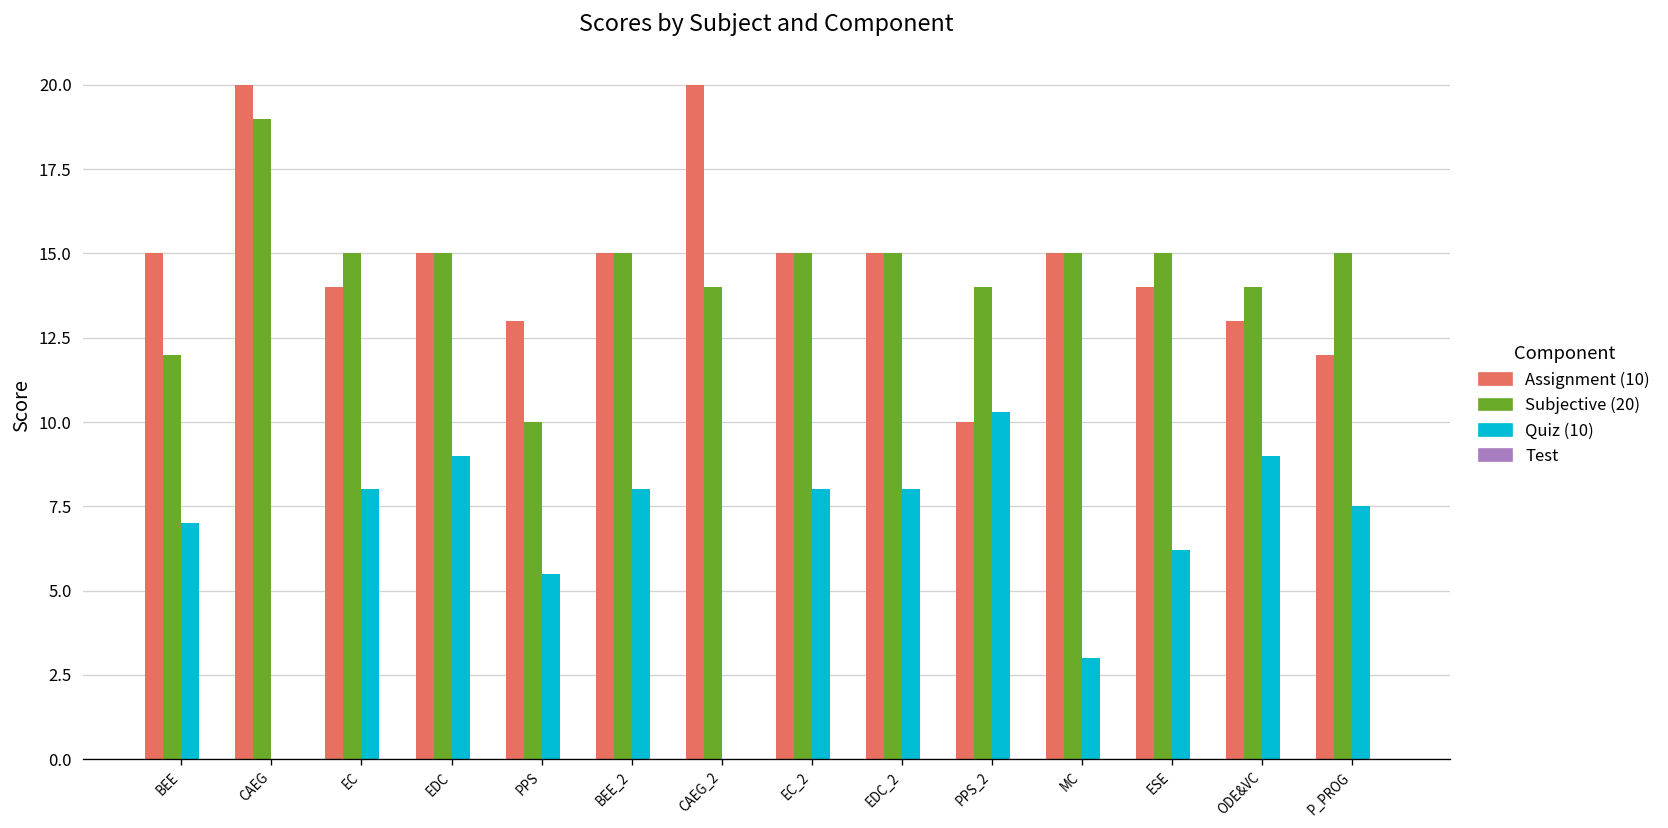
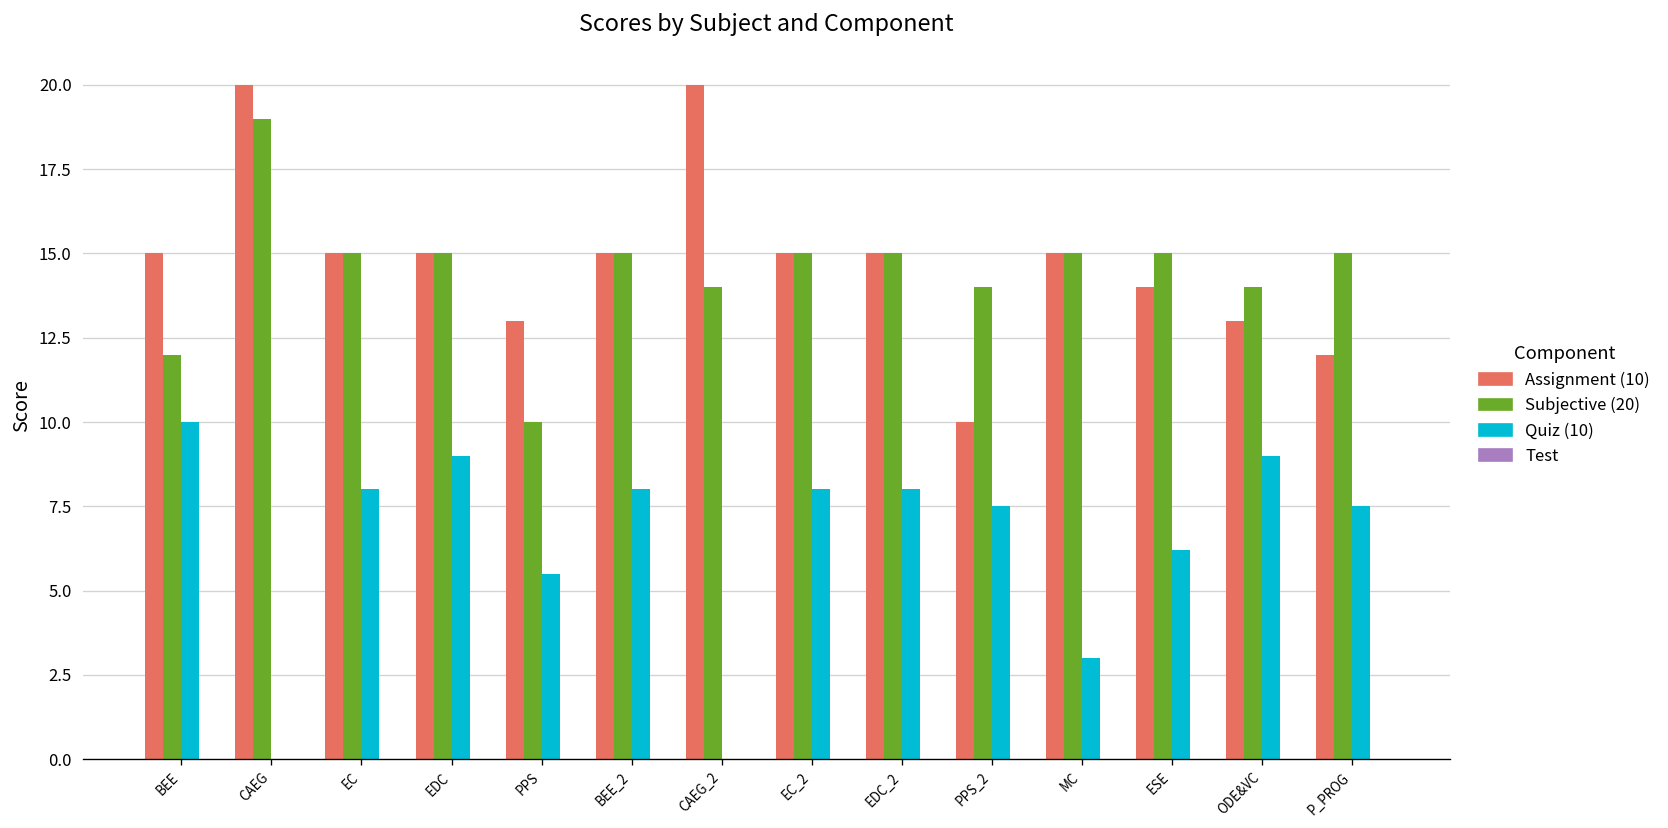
  {
    "Assignment (10)": {
      "BEE": 15,
      "CAEG": 20,
-     "EC": 14,
+     "EC": 15,
      "EDC": 15,
      "PPS": 13,
      "BEE_2": 15,
      "CAEG_2": 20,
      "EC_2": 15,
      "EDC_2": 15,
      "PPS_2": 10,
      "MC": 15,
      "ESE": 14,
      "ODE&VC": 13,
      "P_PROG": 12
    },
    "Subjective (20)": {
      "BEE": 12.0,
      "CAEG": 19.0,
      "EC": 15.0,
      "EDC": 15.0,
      "PPS": 10.0,
      "BEE_2": 15.0,
      "CAEG_2": 14.0,
      "EC_2": 15.0,
      "EDC_2": 15.0,
      "PPS_2": 14.0,
      "MC": 15.0,
      "ESE": 15.0,
      "ODE&VC": 14.0,
      "P_PROG": 15.0
    },
    "Quiz (10)": {
-     "BEE": 7,
+     "BEE": 10,
      "CAEG": 0.0,
      "EC": 8.0,
      "EDC": 9.0,
      "PPS": 5.5,
      "BEE_2": 8.0,
      "CAEG_2": 0.0,
      "EC_2": 8.0,
      "EDC_2": 8.0,
-     "PPS_2": 10.3,
+     "PPS_2": 7.5,
      "MC": 3.0,
      "ESE": 6.2,
      "ODE&VC": 9.0,
      "P_PROG": 7.5
    },
    "Test": {
      "BEE": 0.0,
      "CAEG": 0.0,
      "EC": 0.0,
      "EDC": 0.0,
      "PPS": 0.0,
      "BEE_2": 0.0,
      "CAEG_2": 0.0,
      "EC_2": 0.0,
      "EDC_2": 0.0,
      "PPS_2": 0.0,
      "MC": 0.0,
      "ESE": 0.0,
      "ODE&VC": 0.0,
      "P_PROG": 0.0
    }
  }
